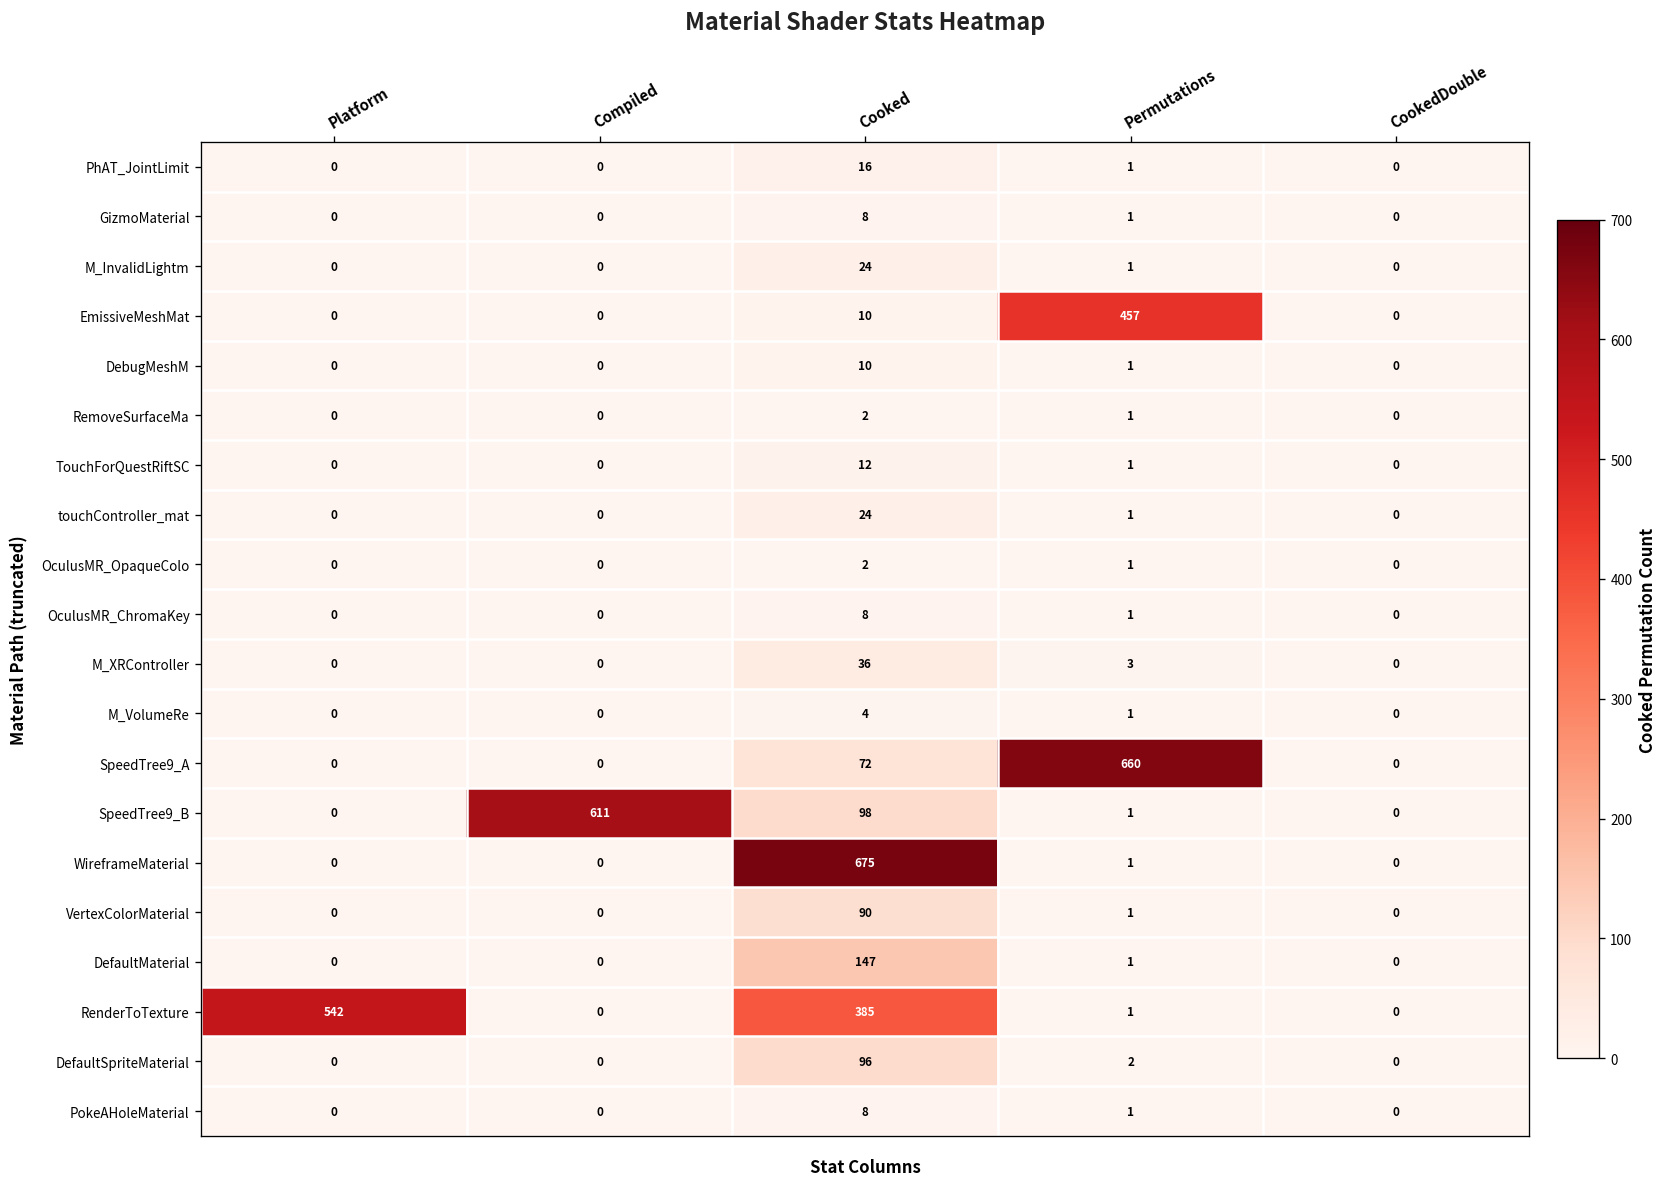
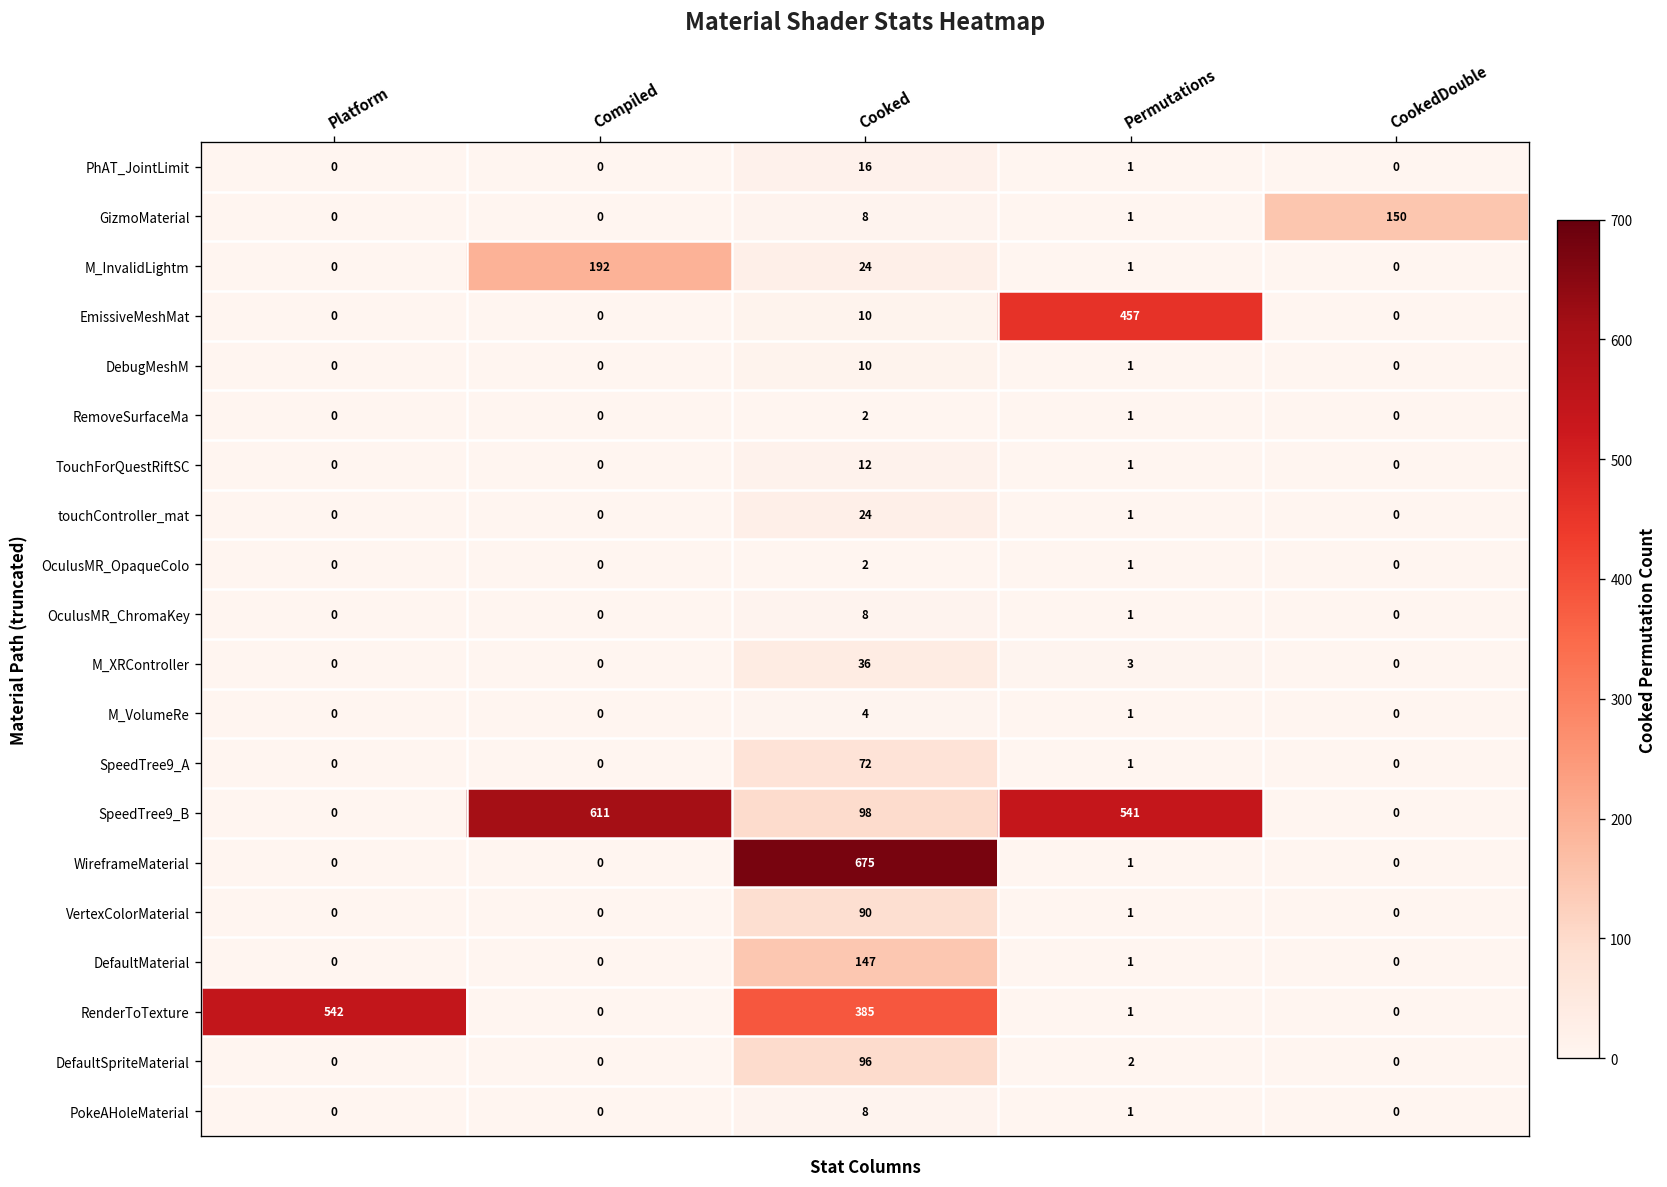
  {
    "PhAT_JointLimit": {
      "Platform": 0,
      "Compiled": 0,
      "Cooked": 16,
      "Permutations": 1,
      "CookedDouble": 0
    },
    "GizmoMaterial": {
      "Platform": 0,
      "Compiled": 0,
      "Cooked": 8,
      "Permutations": 1,
-     "CookedDouble": 0
+     "CookedDouble": 150
    },
    "M_InvalidLightm": {
      "Platform": 0,
-     "Compiled": 0,
+     "Compiled": 192,
      "Cooked": 24,
      "Permutations": 1,
      "CookedDouble": 0
    },
    "EmissiveMeshMat": {
      "Platform": 0,
      "Compiled": 0,
      "Cooked": 10,
      "Permutations": 457,
      "CookedDouble": 0
    },
    "DebugMeshM": {
      "Platform": 0,
      "Compiled": 0,
      "Cooked": 10,
      "Permutations": 1,
      "CookedDouble": 0
    },
    "RemoveSurfaceMa": {
      "Platform": 0,
      "Compiled": 0,
      "Cooked": 2,
      "Permutations": 1,
      "CookedDouble": 0
    },
    "TouchForQuestRiftSC": {
      "Platform": 0,
      "Compiled": 0,
      "Cooked": 12,
      "Permutations": 1,
      "CookedDouble": 0
    },
    "touchController_mat": {
      "Platform": 0,
      "Compiled": 0,
      "Cooked": 24,
      "Permutations": 1,
      "CookedDouble": 0
    },
    "OculusMR_OpaqueColo": {
      "Platform": 0,
      "Compiled": 0,
      "Cooked": 2,
      "Permutations": 1,
      "CookedDouble": 0
    },
    "OculusMR_ChromaKey": {
      "Platform": 0,
      "Compiled": 0,
      "Cooked": 8,
      "Permutations": 1,
      "CookedDouble": 0
    },
    "M_XRController": {
      "Platform": 0,
      "Compiled": 0,
      "Cooked": 36,
      "Permutations": 3,
      "CookedDouble": 0
    },
    "M_VolumeRe": {
      "Platform": 0,
      "Compiled": 0,
      "Cooked": 4,
      "Permutations": 1,
      "CookedDouble": 0
    },
    "SpeedTree9_A": {
      "Platform": 0,
      "Compiled": 0,
      "Cooked": 72,
-     "Permutations": 660,
+     "Permutations": 1,
      "CookedDouble": 0
    },
    "SpeedTree9_B": {
      "Platform": 0,
      "Compiled": 611,
      "Cooked": 98,
-     "Permutations": 1,
+     "Permutations": 541,
      "CookedDouble": 0
    },
    "WireframeMaterial": {
      "Platform": 0,
      "Compiled": 0,
      "Cooked": 675,
      "Permutations": 1,
      "CookedDouble": 0
    },
    "VertexColorMaterial": {
      "Platform": 0,
      "Compiled": 0,
      "Cooked": 90,
      "Permutations": 1,
      "CookedDouble": 0
    },
    "DefaultMaterial": {
      "Platform": 0,
      "Compiled": 0,
      "Cooked": 147,
      "Permutations": 1,
      "CookedDouble": 0
    },
    "RenderToTexture": {
      "Platform": 542,
      "Compiled": 0,
      "Cooked": 385,
      "Permutations": 1,
      "CookedDouble": 0
    },
    "DefaultSpriteMaterial": {
      "Platform": 0,
      "Compiled": 0,
      "Cooked": 96,
      "Permutations": 2,
      "CookedDouble": 0
    },
    "PokeAHoleMaterial": {
      "Platform": 0,
      "Compiled": 0,
      "Cooked": 8,
      "Permutations": 1,
      "CookedDouble": 0
    }
  }
